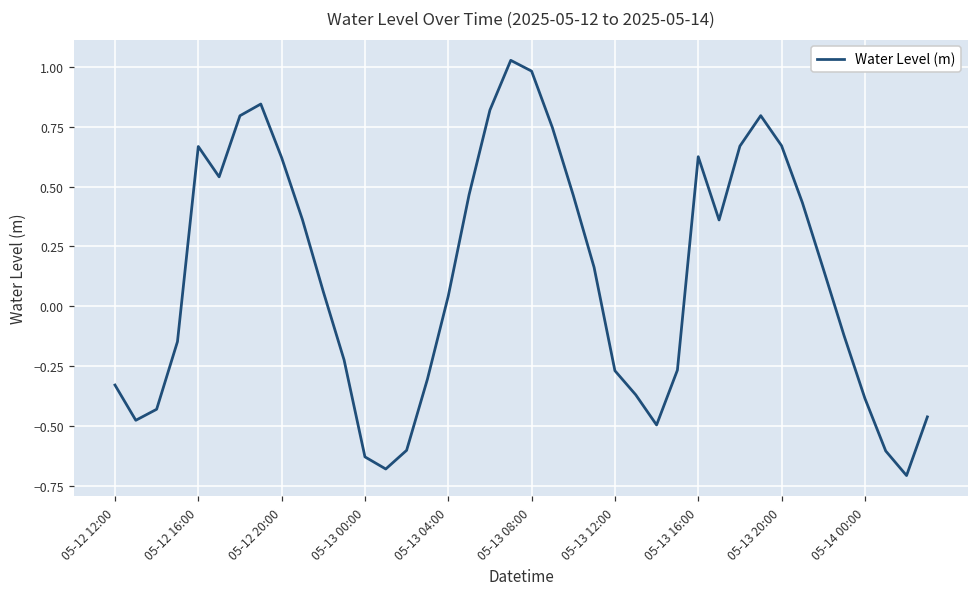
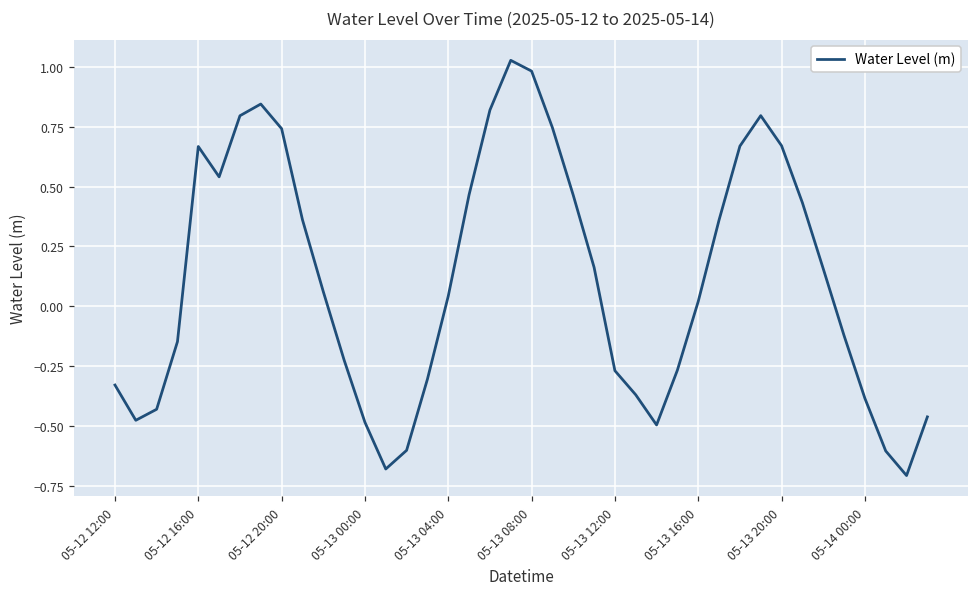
  {
    "05-12 12:00": -0.33,
    "05-12 16:00": 0.67,
-   "05-12 20:00": 0.62,
-   "05-13 00:00": -0.63,
+   "05-12 20:00": 0.74,
+   "05-13 00:00": -0.48,
    "05-13 04:00": 0.04,
    "05-13 08:00": 0.98,
    "05-13 12:00": -0.27,
-   "05-13 16:00": 0.62,
+   "05-13 16:00": 0.02,
    "05-13 20:00": 0.67,
    "05-14 00:00": -0.38
  }
